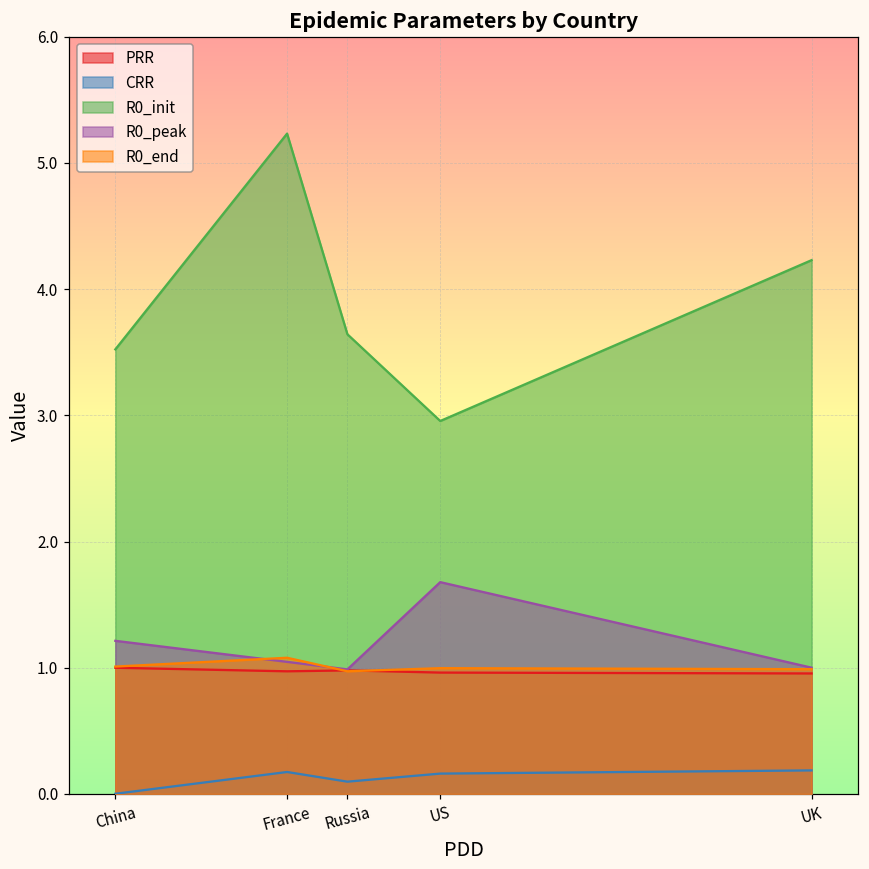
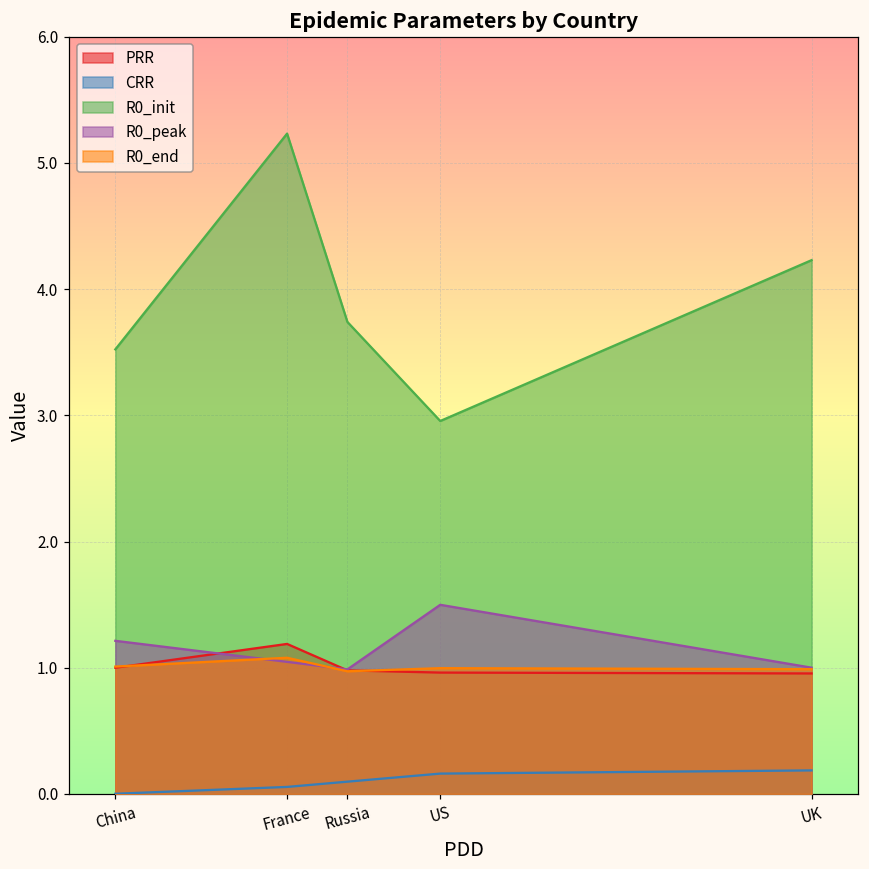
  {
    "PRR": {
-     "France": 0.97,
+     "France": 1.19,
      "US": 0.96,
      "UK": 0.95
    },
    "CRR": {
      "China": 0.00,
-     "France": 0.17,
+     "France": 0.06,
      "Russia": 0.10,
      "US": 0.16,
      "UK": 0.19
    },
    "R0_init": {
      "China": 3.52,
      "France": 5.23,
-     "Russia": 3.64,
+     "Russia": 3.74,
      "US": 2.95,
      "UK": 4.23
    },
    "R0_peak": {
      "China": 1.21,
      "France": 1.05,
-     "US": 1.68
+     "US": 1.50
    },
    "R0_end": {
      "France": 1.08,
      "US": 1.00
    }
  }
